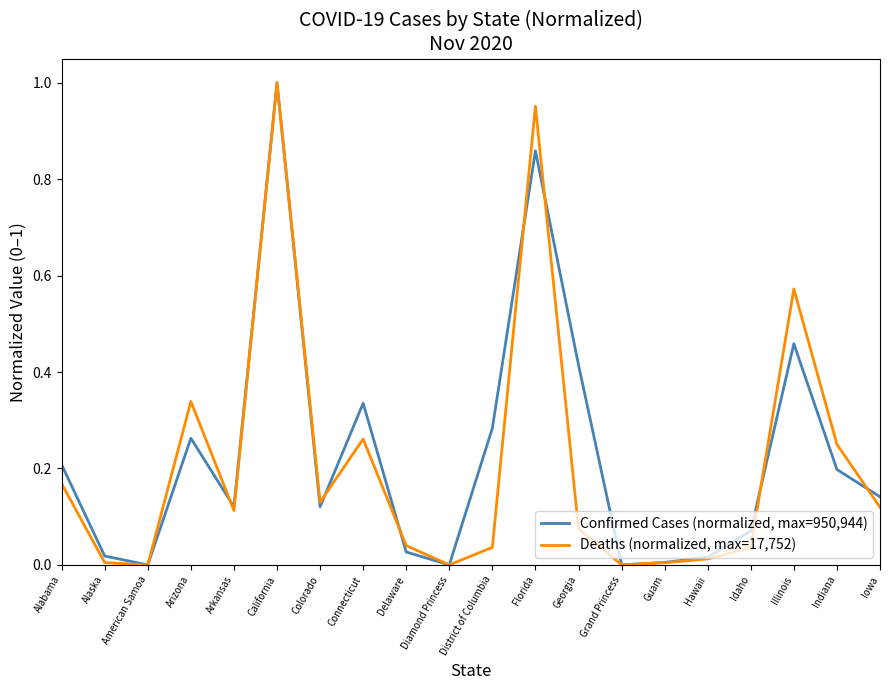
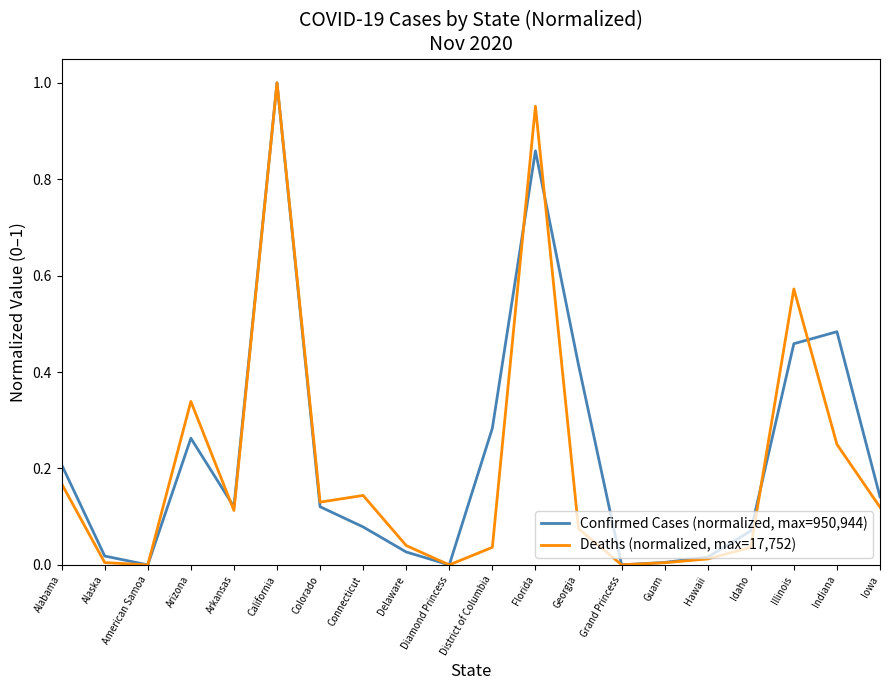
  {
    "Confirmed Cases (normalized, max=950,944)": {
      "Alabama": 0.21,
      "Alaska": 0.02,
      "Arizona": 0.26,
      "Arkansas": 0.12,
      "Colorado": 0.12,
-     "Connecticut": 0.34,
+     "Connecticut": 0.08,
      "Delaware": 0.03,
      "District of Columbia": 0.28,
      "Florida": 0.86,
      "Georgia": 0.41,
      "Illinois": 0.46,
-     "Indiana": 0.20,
+     "Indiana": 0.48,
      "Iowa": 0.14
    },
    "Deaths (normalized, max=17,752)": {
      "Alabama": 0.17,
      "Alaska": 0.00,
      "Arizona": 0.34,
      "Arkansas": 0.11,
      "Colorado": 0.13,
-     "Connecticut": 0.26,
+     "Connecticut": 0.14,
      "Delaware": 0.04,
      "District of Columbia": 0.04,
      "Florida": 0.95,
      "Illinois": 0.57,
      "Indiana": 0.25,
      "Iowa": 0.12
    }
  }
